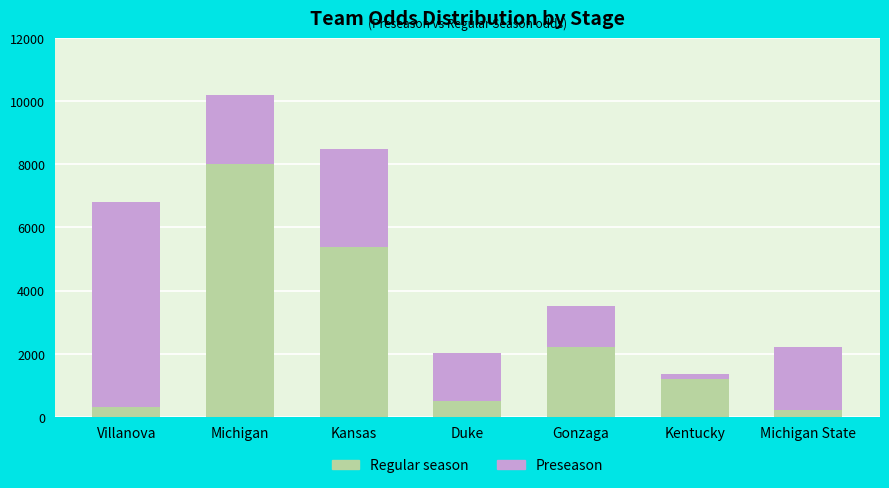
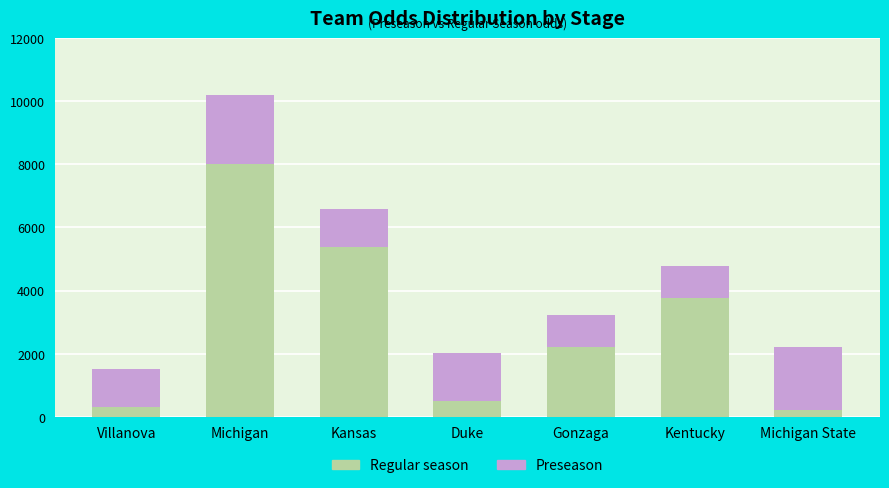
  {
    "Regular season": {
      "Villanova": 300,
      "Michigan": 8000,
      "Kansas": 5400,
      "Duke": 500,
      "Gonzaga": 2200,
-     "Kentucky": 1200,
+     "Kentucky": 3800,
      "Michigan State": 200
    },
    "Preseason": {
-     "Villanova": 6500,
+     "Villanova": 1200,
      "Michigan": 2200,
-     "Kansas": 3100,
+     "Kansas": 1200,
      "Duke": 1500,
-     "Gonzaga": 1300,
-     "Kentucky": 200,
+     "Gonzaga": 1000,
+     "Kentucky": 1000,
      "Michigan State": 2000
    }
  }
